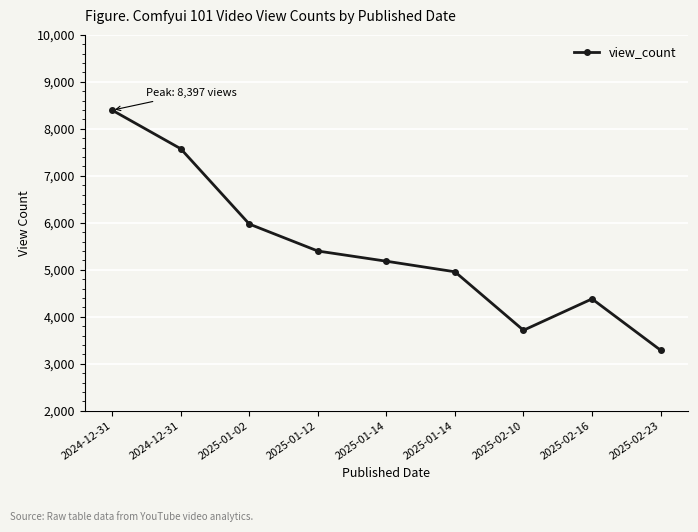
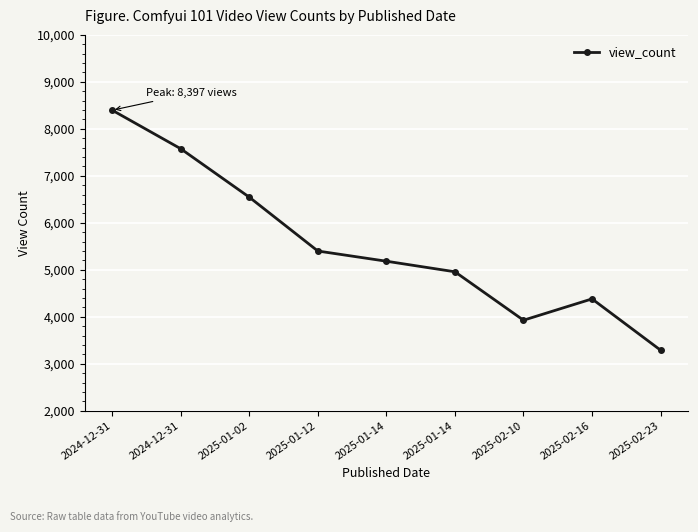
  {
-   "2025-01-02": "6,000",
+   "2025-01-02": "6,500",
    "2025-01-12": "5,400",
-   "2025-02-10": "3,700",
+   "2025-02-10": "3,900",
    "2025-02-16": "4,400",
    "2025-02-23": "3,300"
  }
